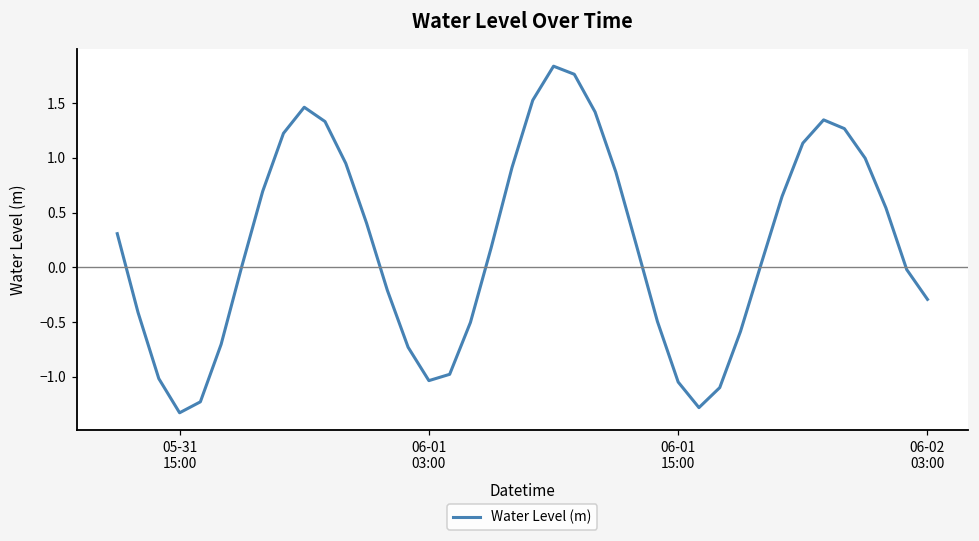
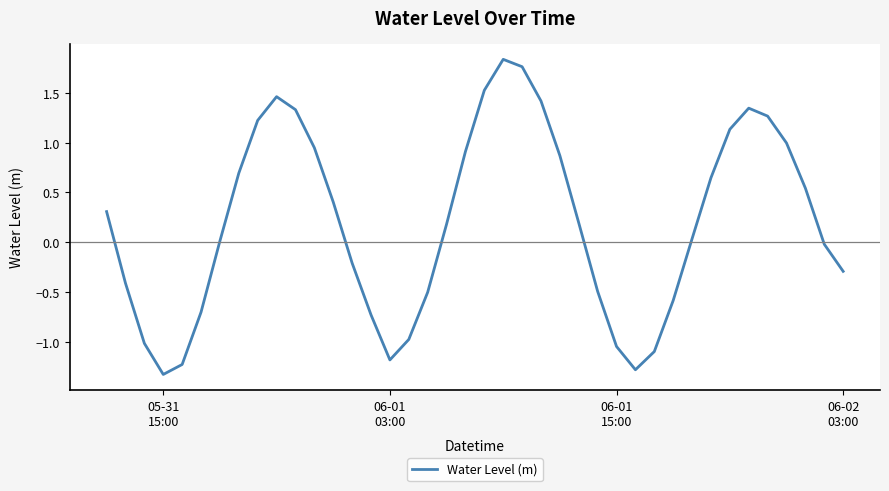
  {
    "05-31 15:00": -1.3,
-   "06-01 03:00": -1.0,
+   "06-01 03:00": -1.2,
    "06-01 15:00": -1.0,
    "06-02 03:00": -0.3
  }
